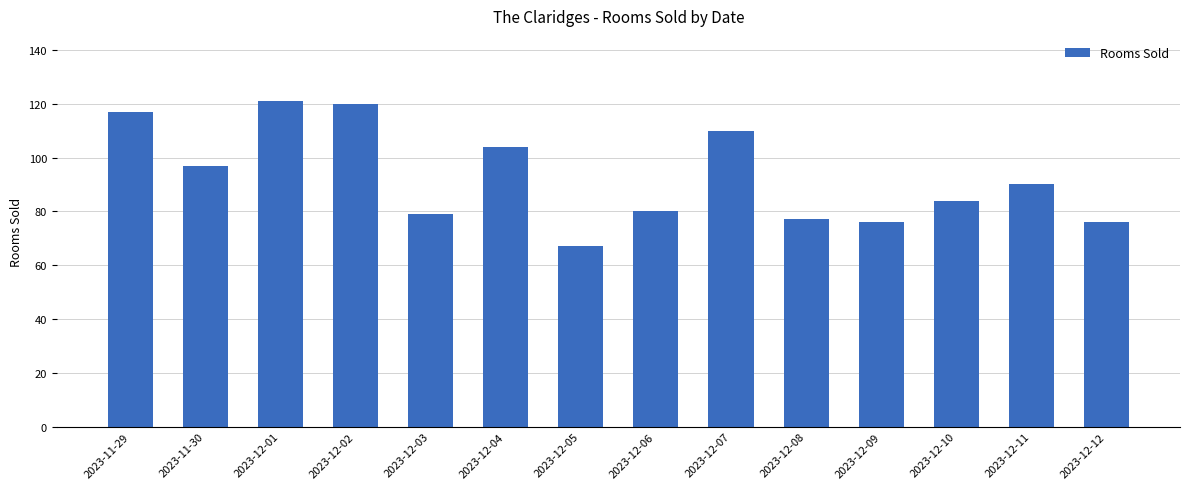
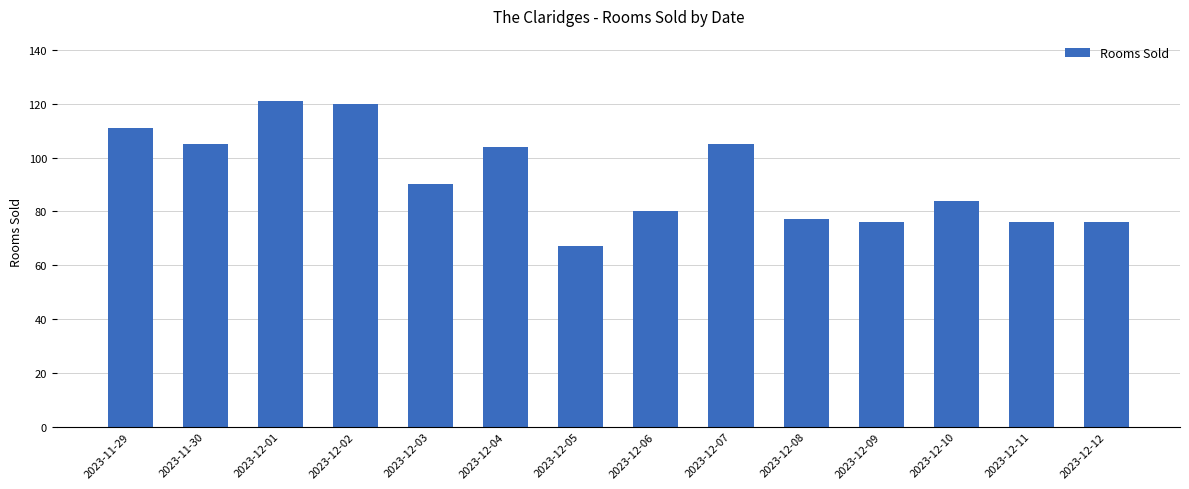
  {
-   "2023-11-29": 117,
-   "2023-11-30": 97,
+   "2023-11-29": 111,
+   "2023-11-30": 105,
    "2023-12-01": 121,
    "2023-12-02": 120,
-   "2023-12-03": 79,
+   "2023-12-03": 90,
    "2023-12-04": 104,
    "2023-12-05": 67,
    "2023-12-06": 80,
-   "2023-12-07": 110,
+   "2023-12-07": 105,
    "2023-12-08": 77,
    "2023-12-09": 76,
    "2023-12-10": 84,
-   "2023-12-11": 90,
+   "2023-12-11": 76,
    "2023-12-12": 76
  }
